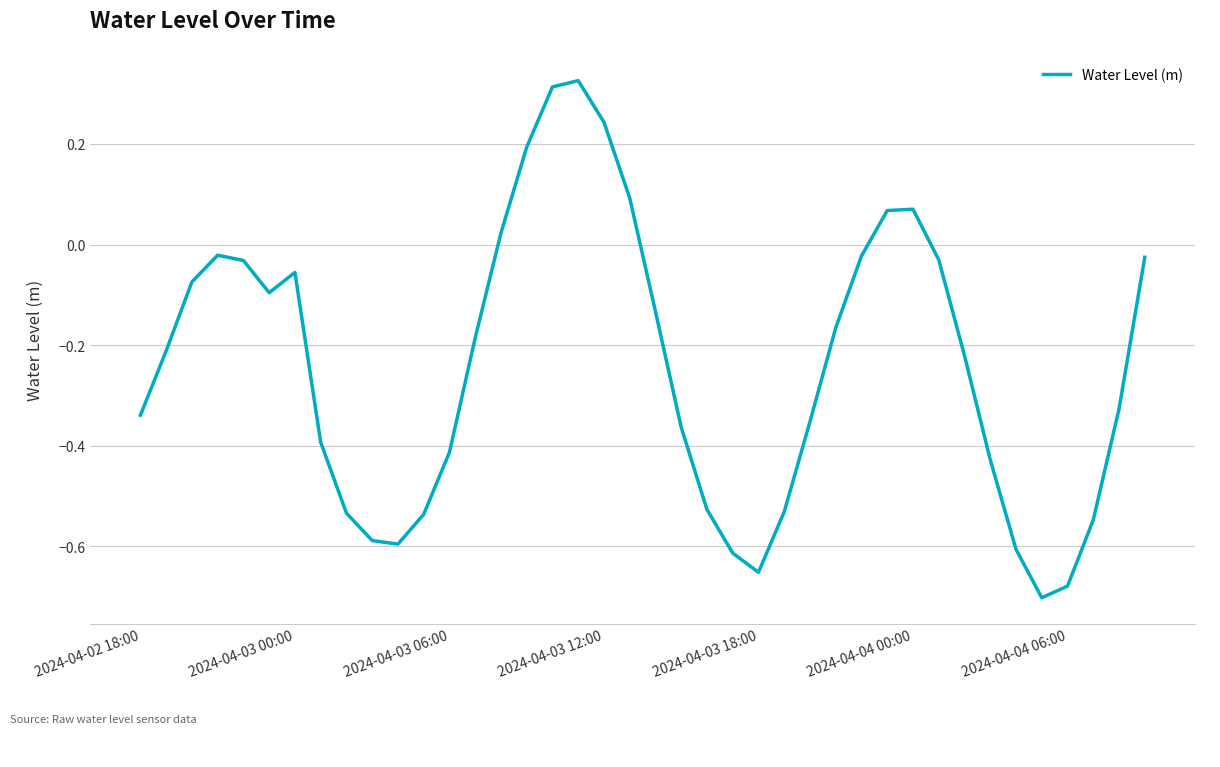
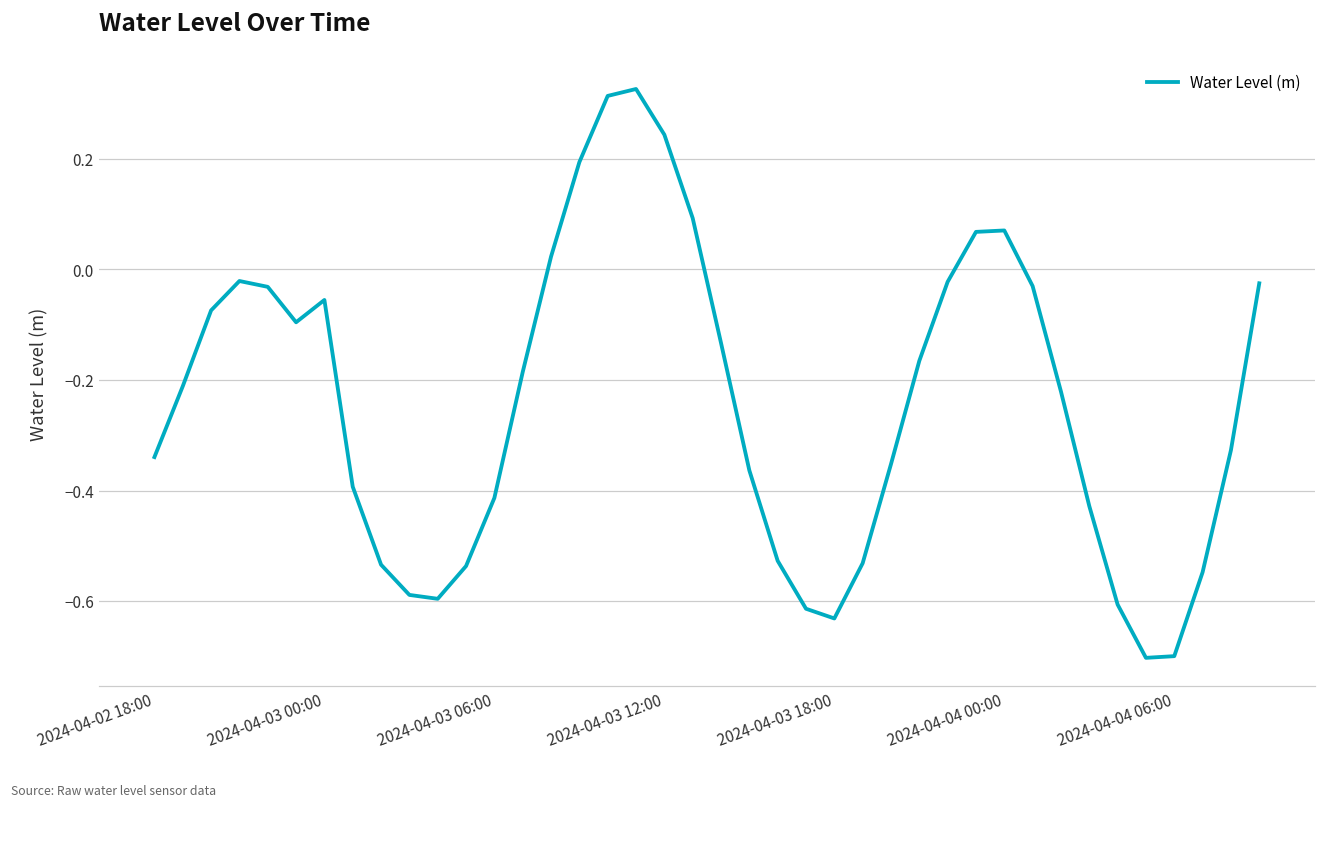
  {
    "2024-04-02 18:00": -0.34,
    "2024-04-03 00:00": -0.06,
    "2024-04-03 06:00": -0.41,
    "2024-04-03 12:00": 0.24,
-   "2024-04-03 18:00": -0.65,
+   "2024-04-03 18:00": -0.63,
    "2024-04-04 00:00": 0.07,
-   "2024-04-04 06:00": -0.68
+   "2024-04-04 06:00": -0.70
  }
